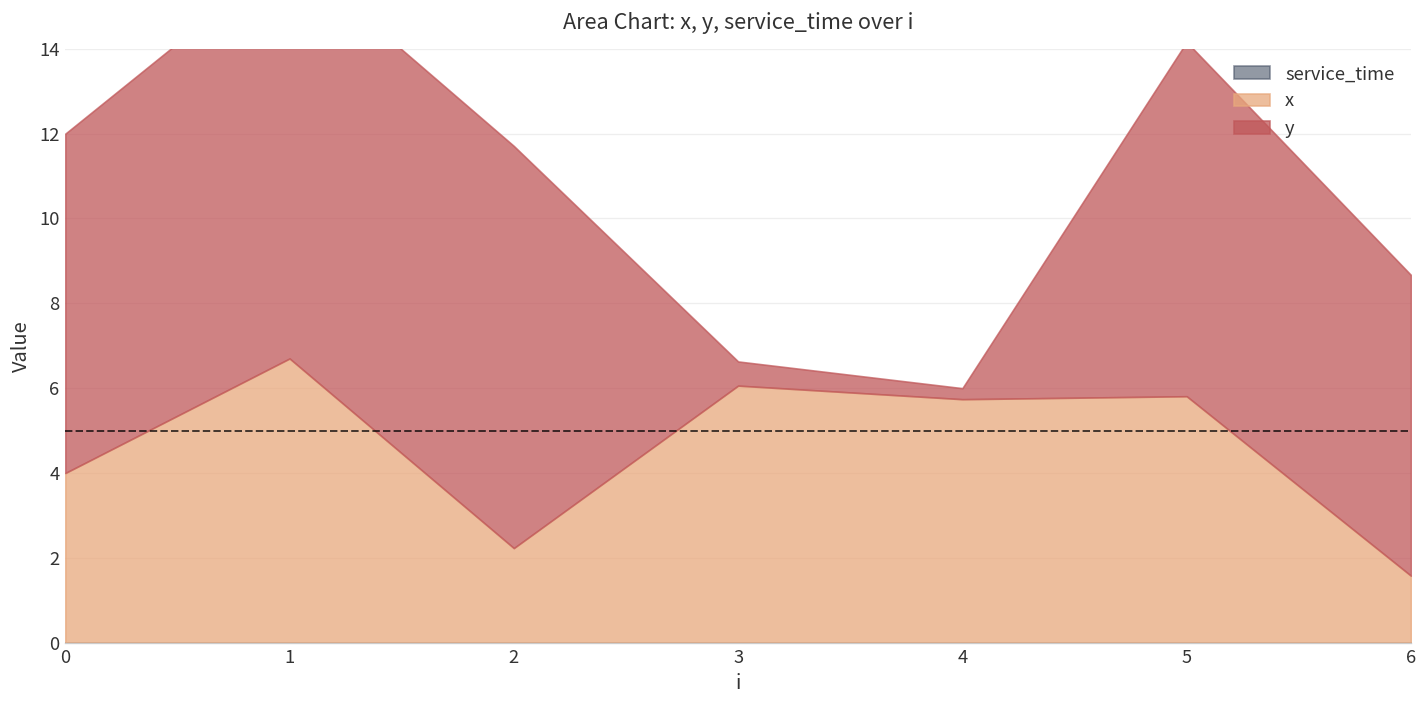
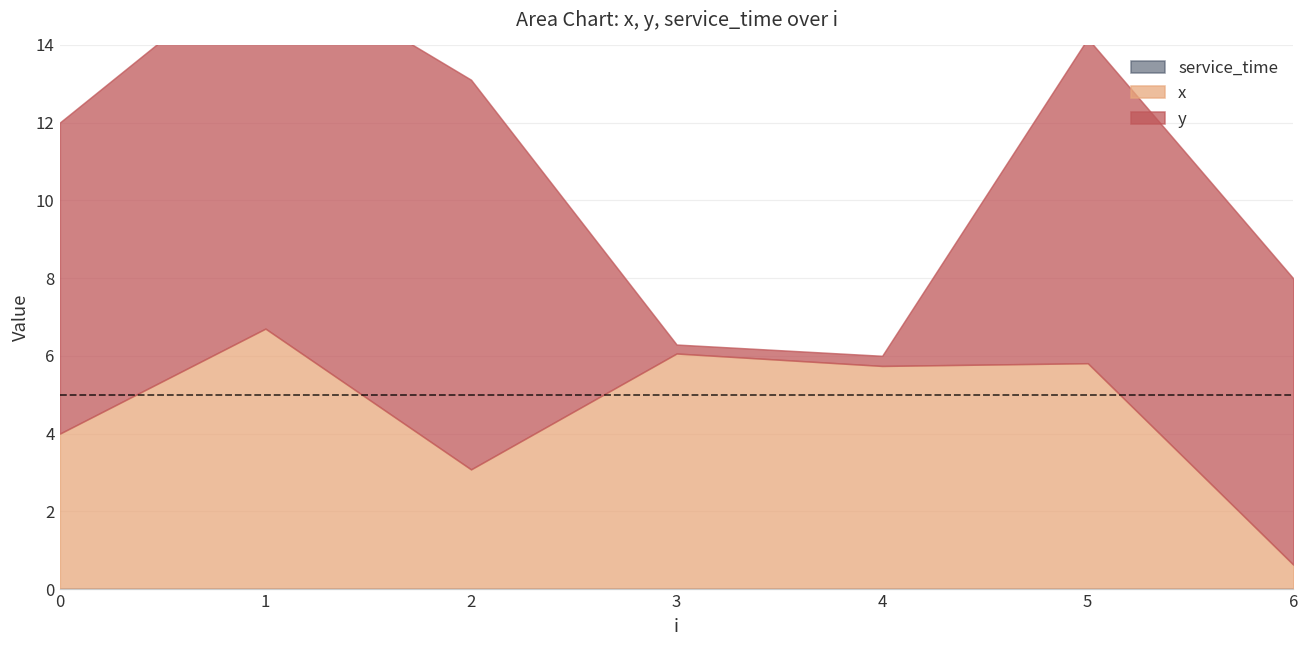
  {
    "service_time": {
      "0": 0.0,
      "1": 0.0,
      "2": 0.0,
      "3": 0.0,
      "4": 0.0,
      "5": 0.0,
      "6": 0.0
    },
    "x": {
      "0": 4.0,
      "1": 6.7,
-     "2": 2.2,
+     "2": 3.1,
      "3": 6.1,
      "4": 5.7,
      "5": 5.8,
-     "6": 1.6
+     "6": 0.6
    },
    "y": {
      "0": 8.0,
-     "2": 9.5,
-     "3": 0.6,
+     "2": 10.0,
+     "3": 0.2,
      "4": 0.3,
-     "6": 7.1
+     "6": 7.4
    }
  }
